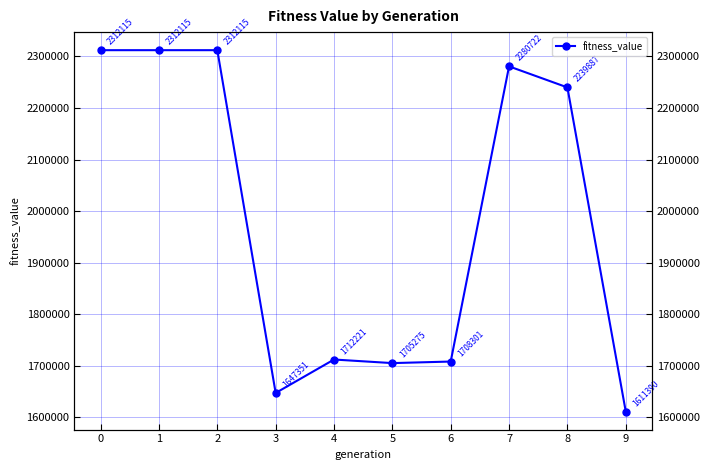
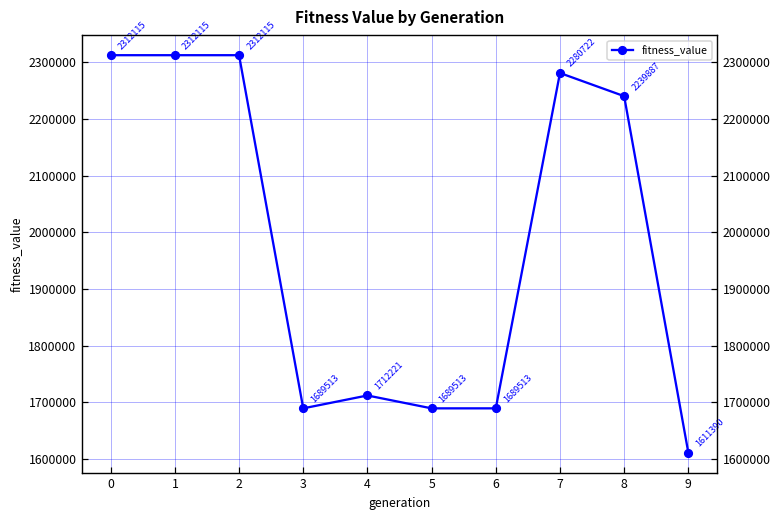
  {
    "0": 2312115,
    "1": 2312115,
    "2": 2312115,
-   "3": 1647351,
+   "3": 1689513,
    "4": 1712221,
-   "5": 1705275,
-   "6": 1708301,
+   "5": 1689513,
+   "6": 1689513,
    "7": 2280722,
    "9": 1611390
  }
